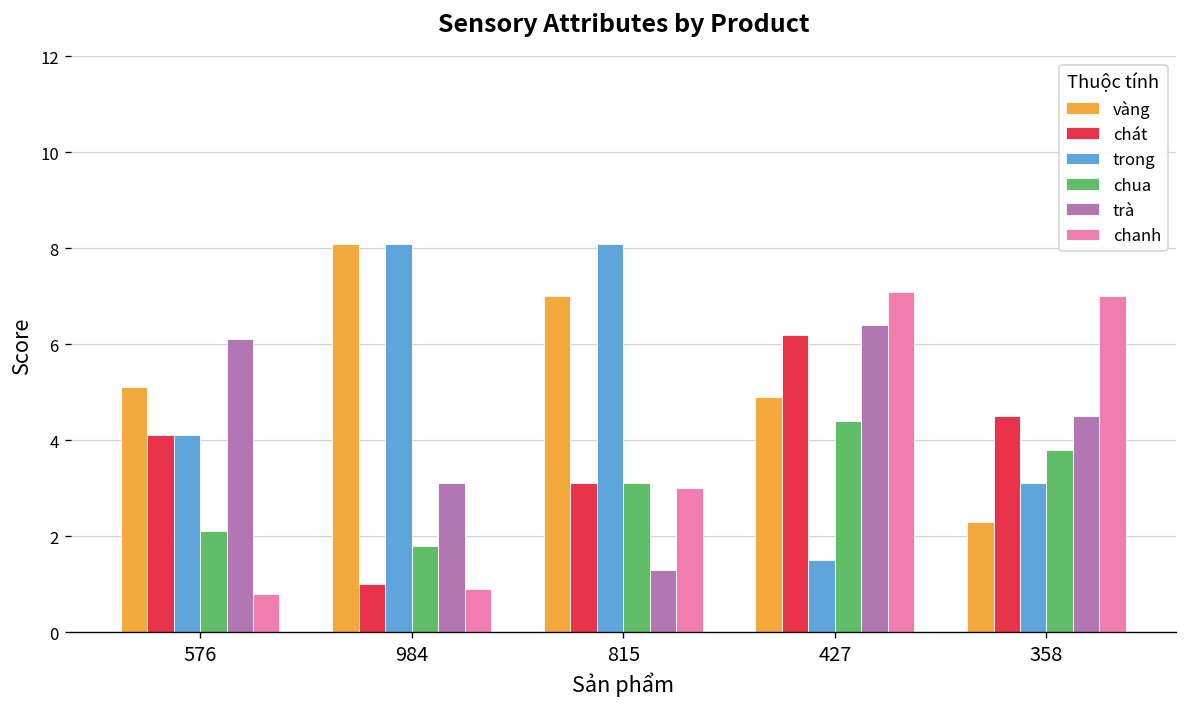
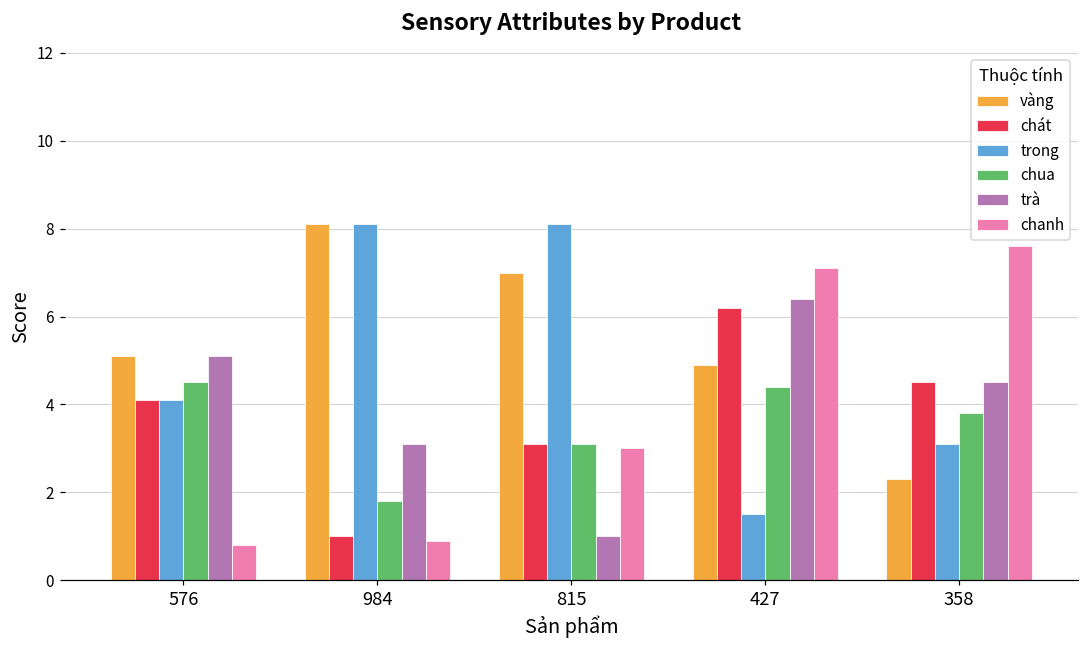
  {
    "vàng": {
      "576": 5.1,
      "984": 8.1,
      "815": 7.0,
      "427": 4.9,
      "358": 2.3
    },
    "chát": {
      "576": 4.1,
      "984": 1.0,
      "815": 3.1,
      "427": 6.2,
      "358": 4.5
    },
    "trong": {
      "576": 4.1,
      "984": 8.1,
      "815": 8.1,
      "427": 1.5,
      "358": 3.1
    },
    "chua": {
-     "576": 2.1,
+     "576": 4.5,
      "984": 1.8,
      "815": 3.1,
      "427": 4.4,
      "358": 3.8
    },
    "trà": {
-     "576": 6.1,
+     "576": 5.1,
      "984": 3.1,
-     "815": 1.3,
+     "815": 1.0,
      "427": 6.4,
      "358": 4.5
    },
    "chanh": {
      "576": 0.8,
      "984": 0.9,
      "815": 3.0,
      "427": 7.1,
-     "358": 7.0
+     "358": 7.6
    }
  }
